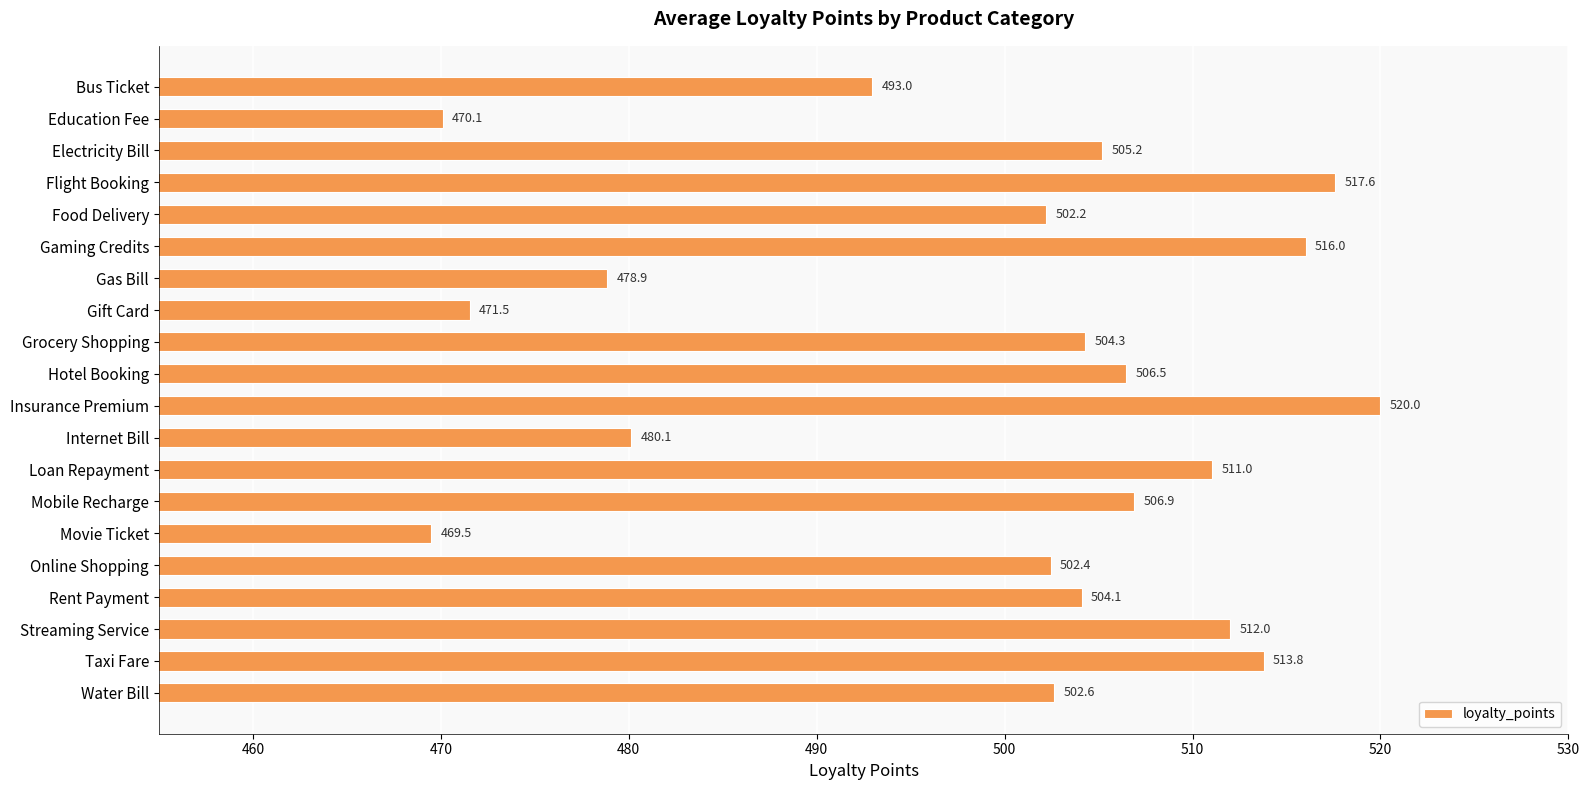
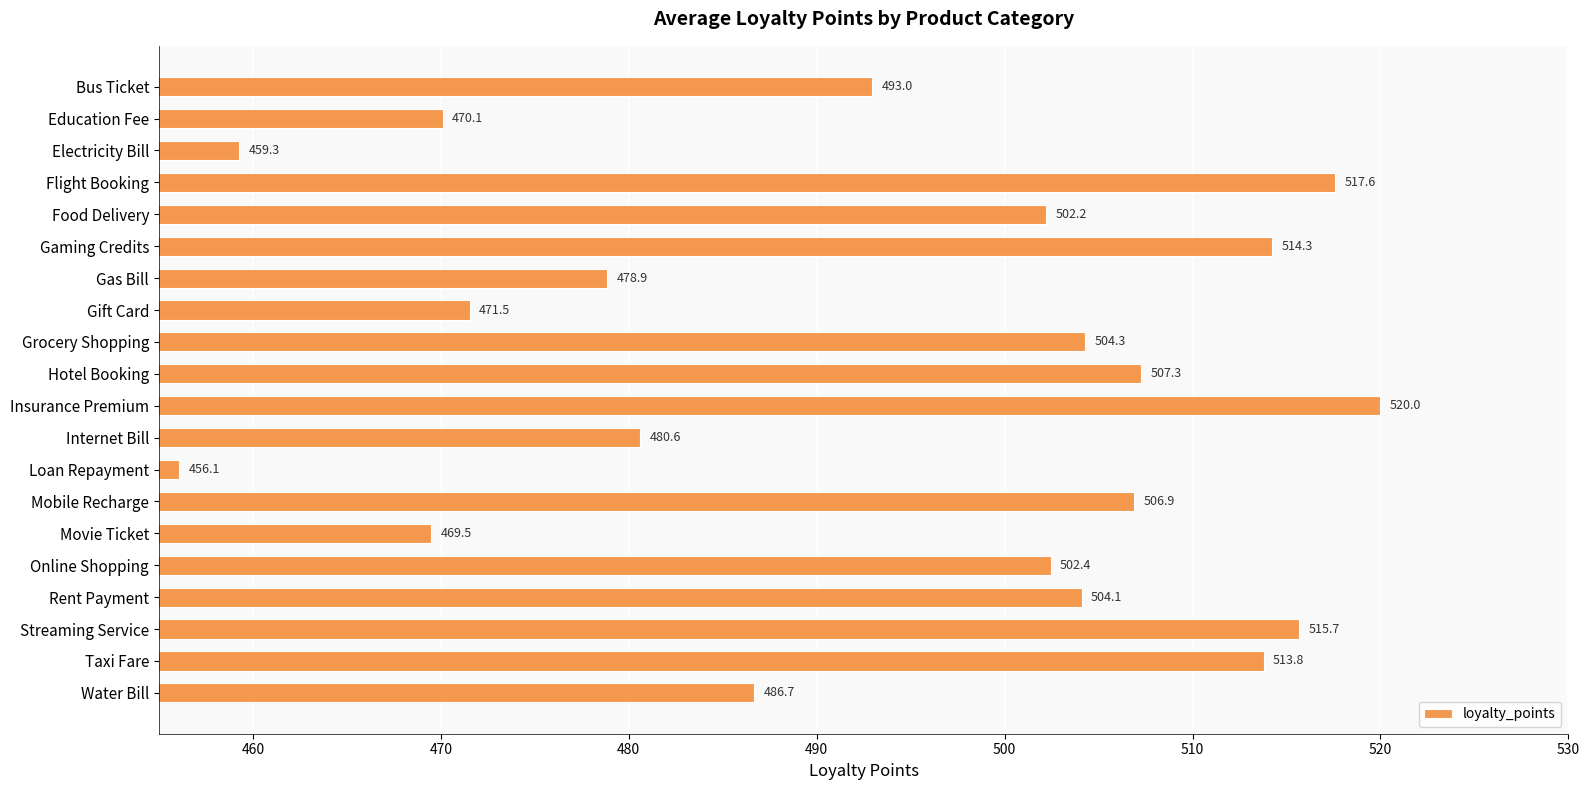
  {
    "Bus Ticket": 493.0,
    "Education Fee": 470.1,
-   "Electricity Bill": 505.2,
+   "Electricity Bill": 459.3,
    "Flight Booking": 517.6,
    "Food Delivery": 502.2,
-   "Gaming Credits": 516.0,
+   "Gaming Credits": 514.3,
    "Gas Bill": 478.9,
    "Gift Card": 471.5,
    "Grocery Shopping": 504.3,
-   "Hotel Booking": 506.5,
+   "Hotel Booking": 507.3,
    "Insurance Premium": 520.0,
-   "Internet Bill": 480.1,
-   "Loan Repayment": 511.0,
+   "Internet Bill": 480.6,
+   "Loan Repayment": 456.1,
    "Mobile Recharge": 506.9,
    "Movie Ticket": 469.5,
    "Online Shopping": 502.4,
    "Rent Payment": 504.1,
-   "Streaming Service": 512.0,
+   "Streaming Service": 515.7,
    "Taxi Fare": 513.8,
-   "Water Bill": 502.6
+   "Water Bill": 486.7
  }
